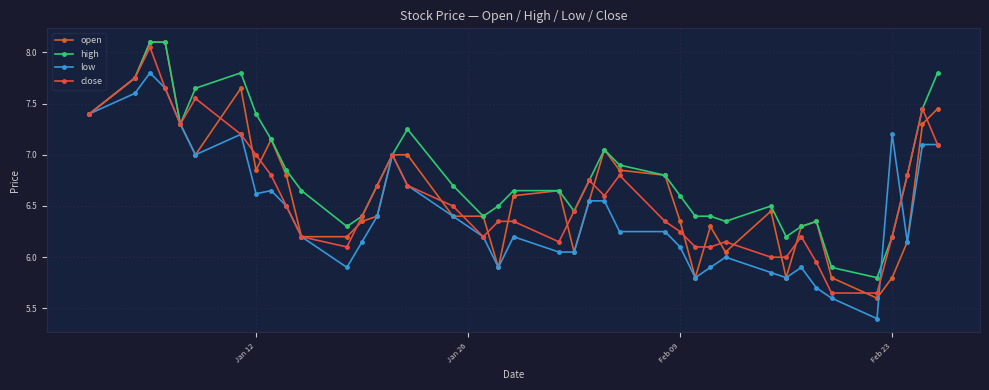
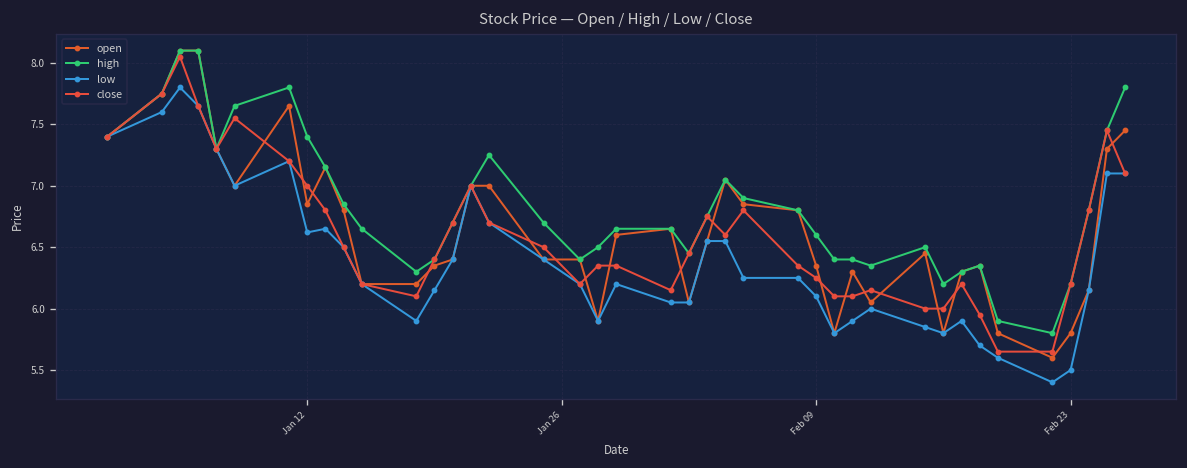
  {
    "high": {
      "Jan 12": 7.4,
      "Feb 09": 6.6
    },
    "low": {
      "Jan 12": 6.6,
      "Feb 09": 6.1,
-     "Feb 23": 7.2
+     "Feb 23": 5.5
    }
  }
